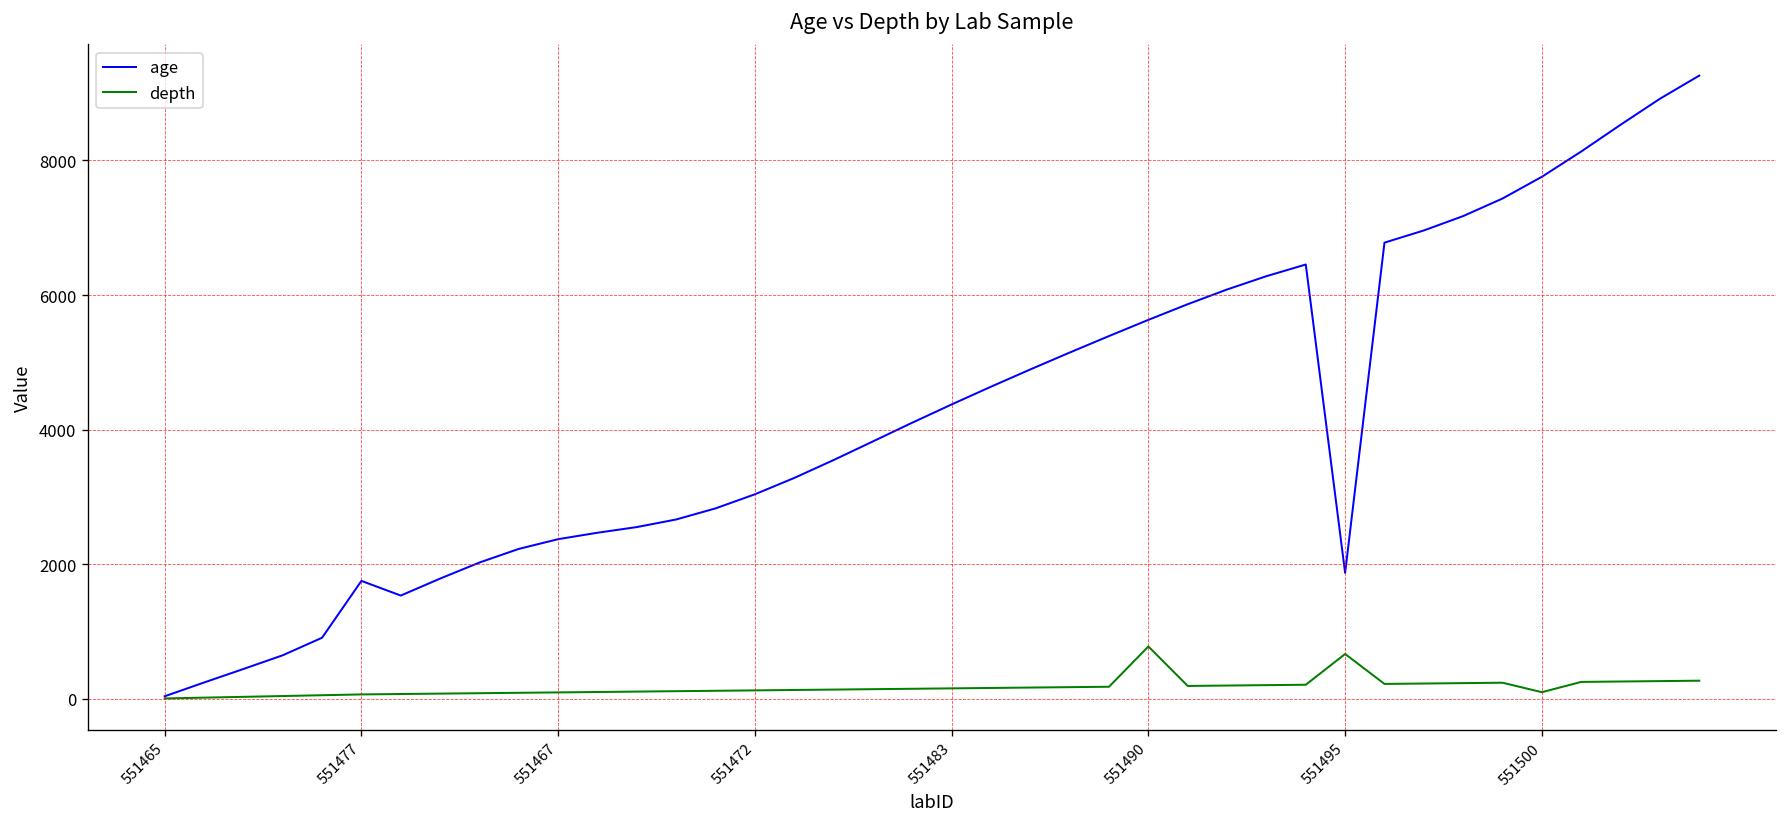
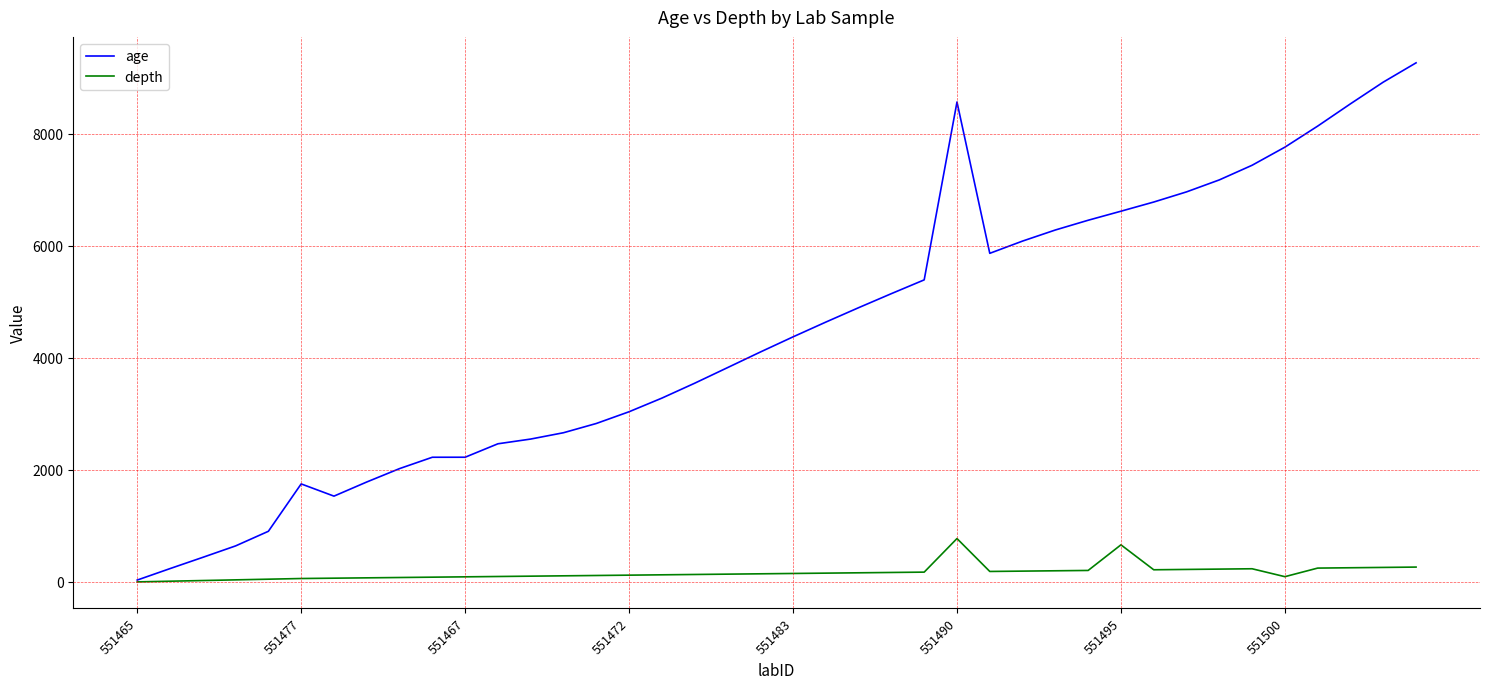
  {
    "age": {
      "551477": 1700,
-     "551467": 2400,
+     "551467": 2200,
      "551472": 3000,
      "551483": 4400,
-     "551490": 5600,
-     "551495": 1900,
+     "551490": 8600,
+     "551495": 6600,
      "551500": 7800
    },
    "depth": {
      "551477": 100,
      "551467": 100,
      "551472": 100,
      "551483": 200,
      "551490": 800,
      "551495": 700,
      "551500": 100
    }
  }
